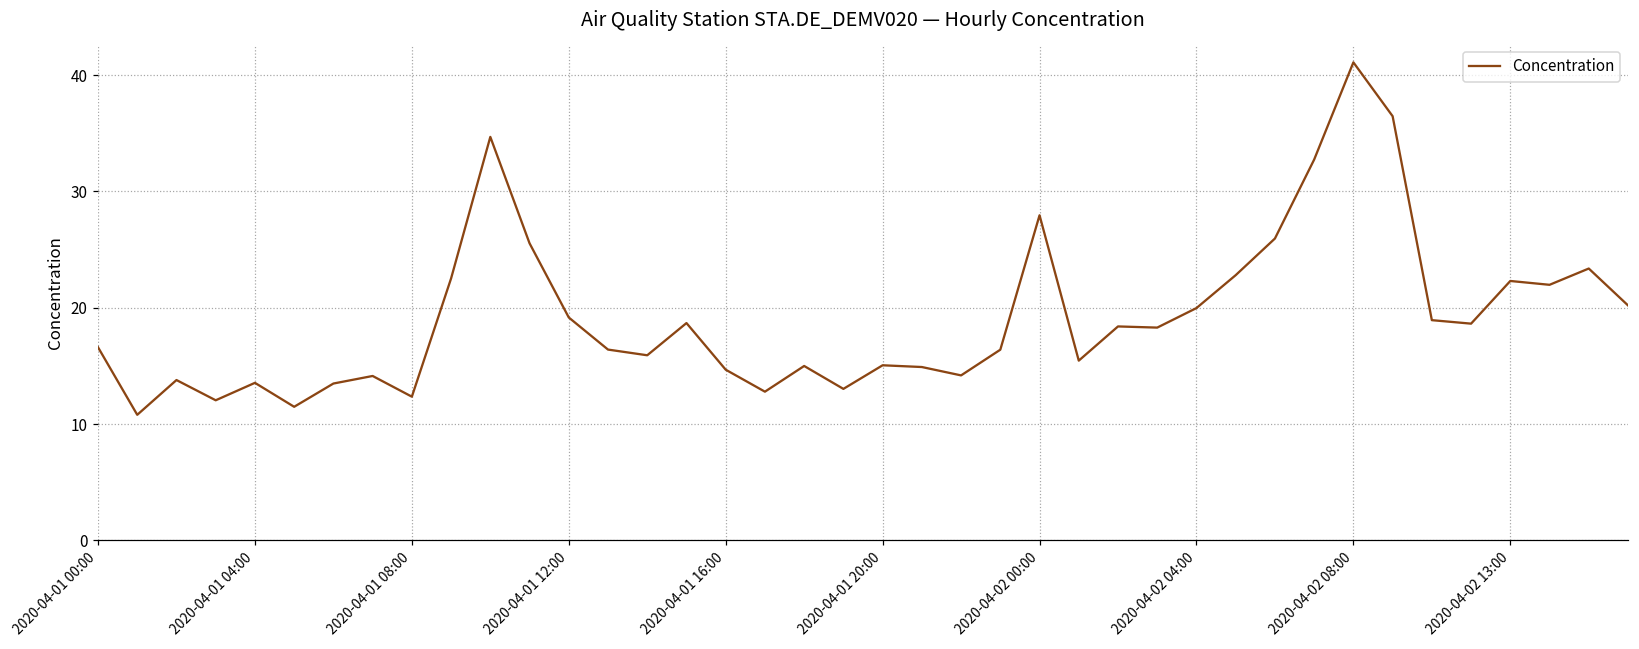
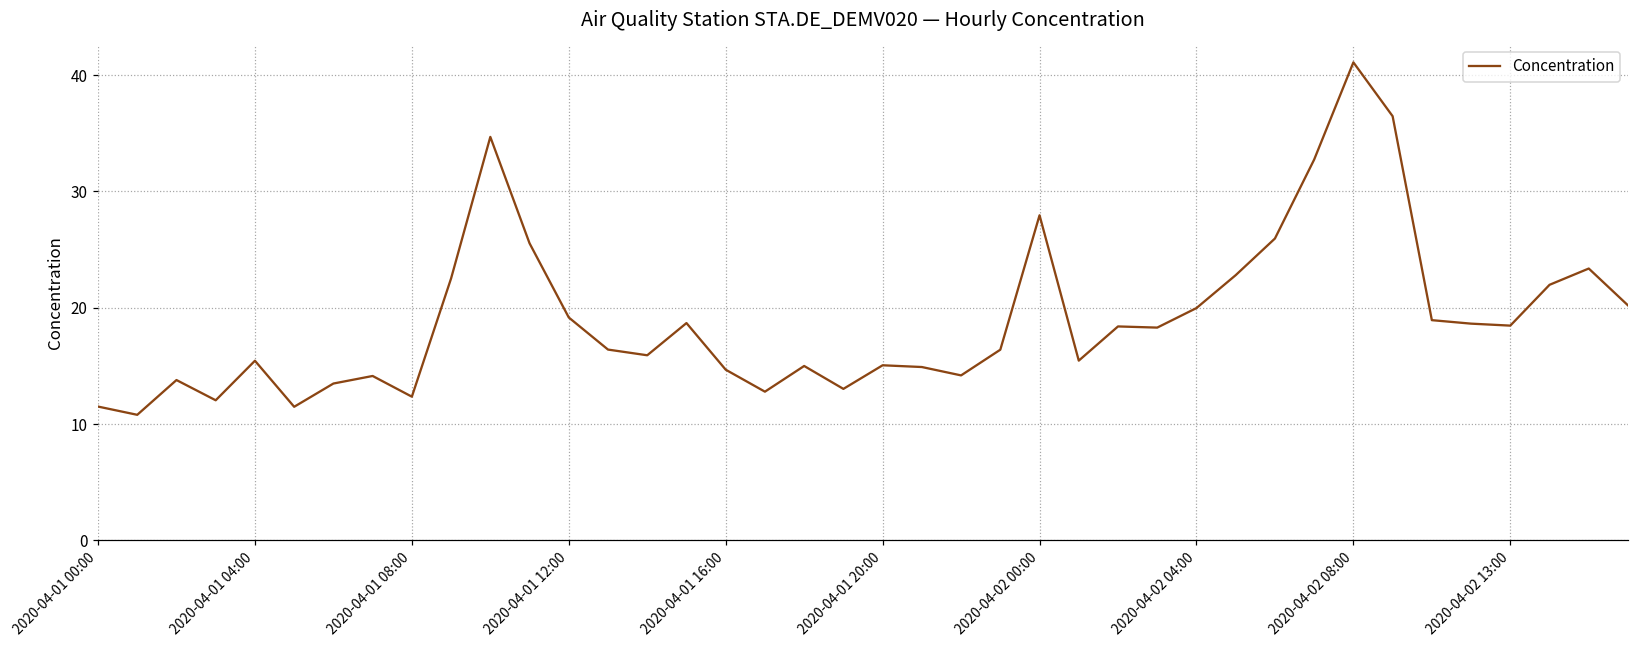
  {
-   "2020-04-01 00:00": 16.6,
-   "2020-04-01 04:00": 13.5,
+   "2020-04-01 00:00": 11.5,
+   "2020-04-01 04:00": 15.4,
    "2020-04-01 08:00": 12.4,
    "2020-04-01 12:00": 19.2,
    "2020-04-01 16:00": 14.7,
    "2020-04-01 20:00": 15.1,
    "2020-04-02 00:00": 28.0,
    "2020-04-02 04:00": 20.0,
    "2020-04-02 08:00": 41.1,
-   "2020-04-02 13:00": 22.3
+   "2020-04-02 13:00": 18.5
  }
